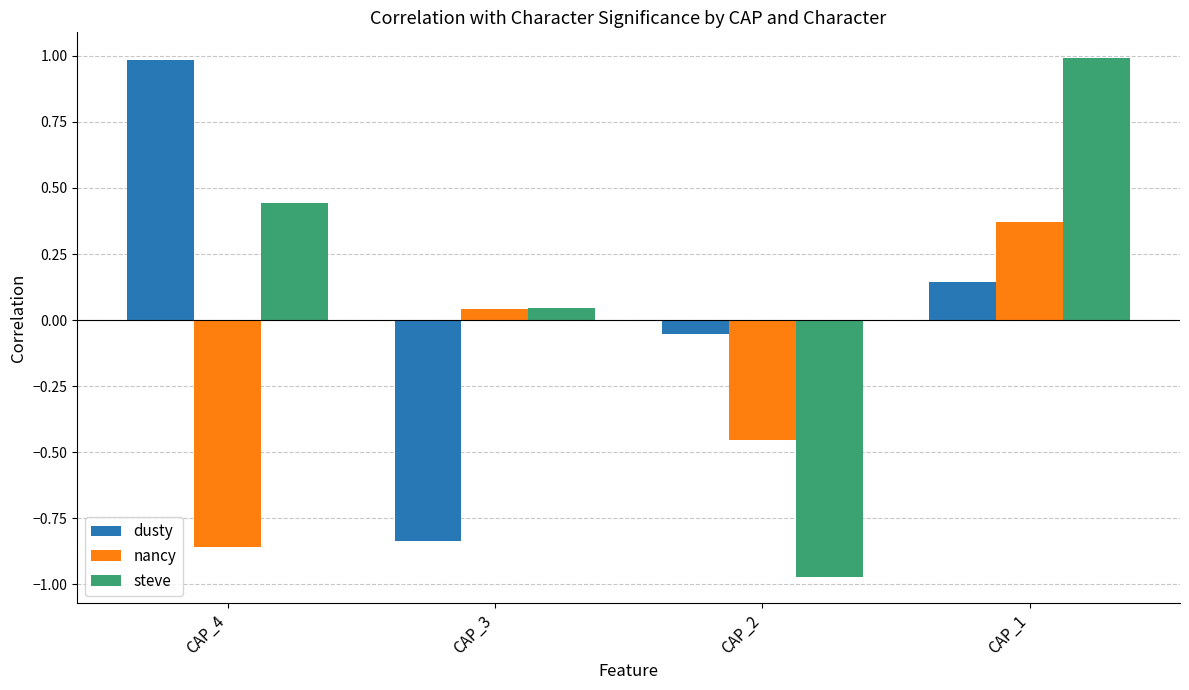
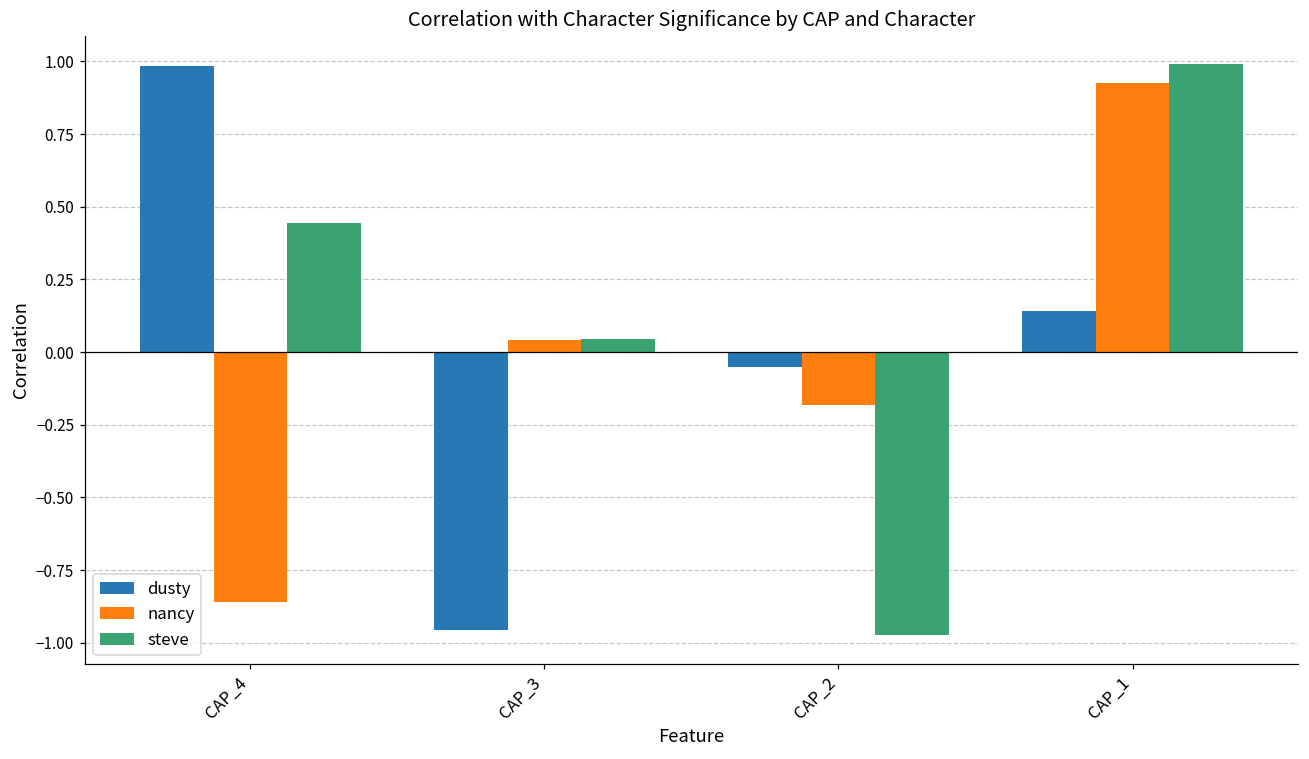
  {
    "dusty": {
      "CAP_4": 0.98,
-     "CAP_3": -0.83,
+     "CAP_3": -0.96,
      "CAP_2": -0.05,
      "CAP_1": 0.14
    },
    "nancy": {
      "CAP_4": -0.86,
      "CAP_3": 0.04,
-     "CAP_2": -0.45,
-     "CAP_1": 0.37
+     "CAP_2": -0.18,
+     "CAP_1": 0.93
    },
    "steve": {
      "CAP_4": 0.44,
      "CAP_3": 0.05,
      "CAP_2": -0.97,
      "CAP_1": 0.99
    }
  }
